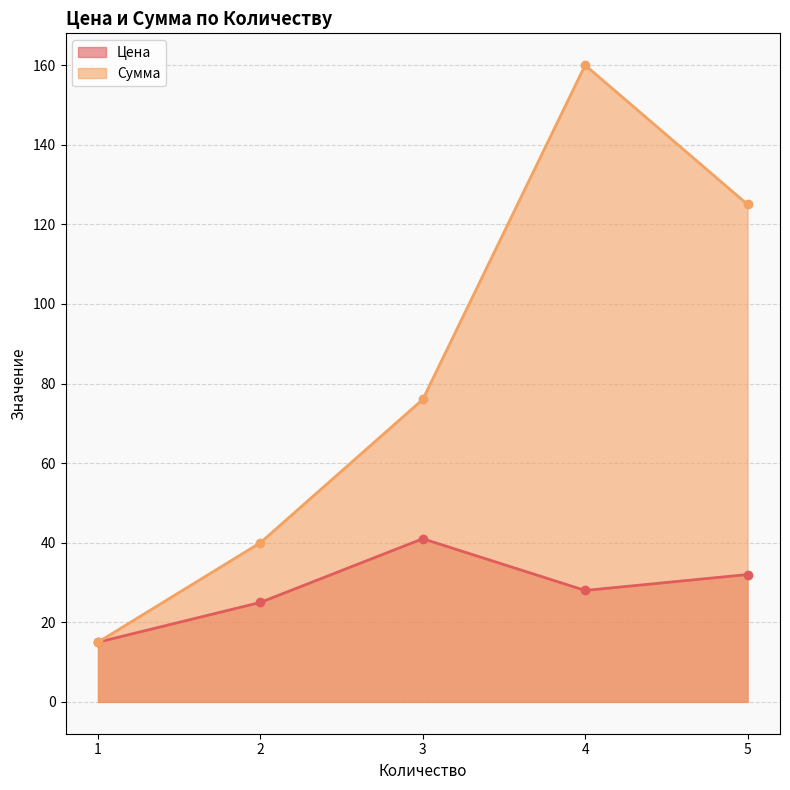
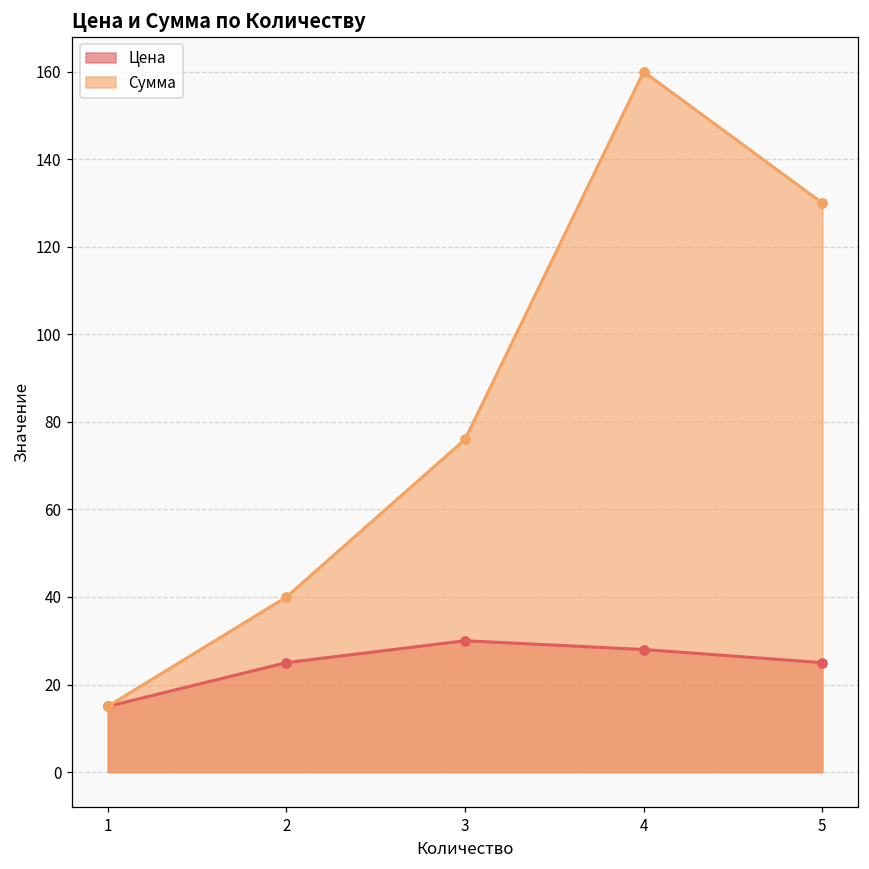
  {
    "Цена": {
      "2": 25,
-     "3": 41,
+     "3": 30,
      "4": 28,
-     "5": 32
+     "5": 25
    },
    "Сумма": {
      "2": 40,
      "3": 76,
      "4": 160,
-     "5": 125
+     "5": 130
    }
  }
